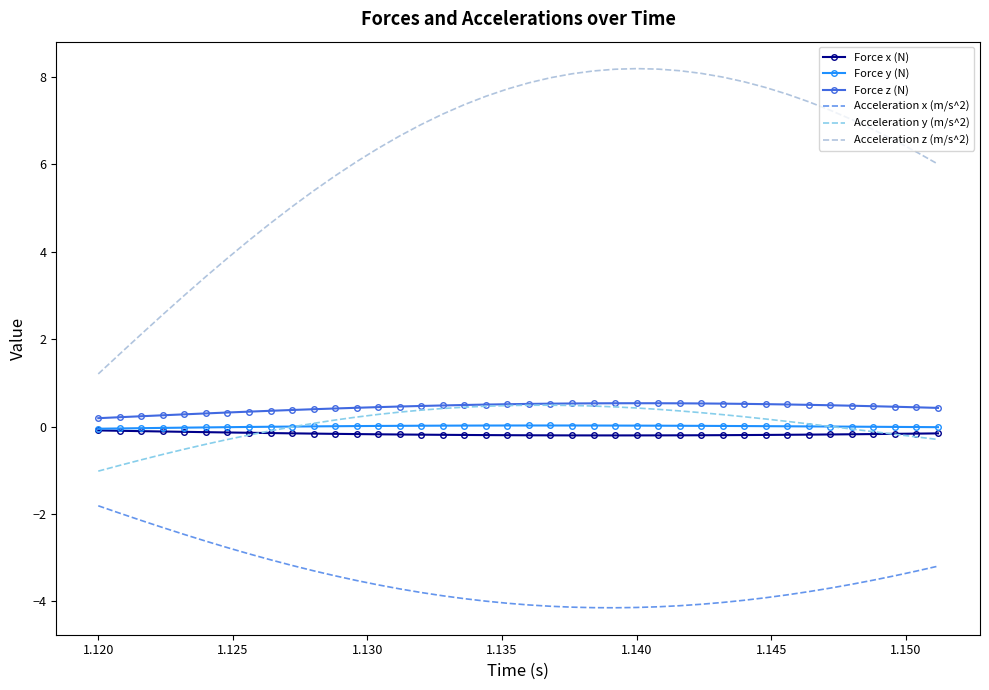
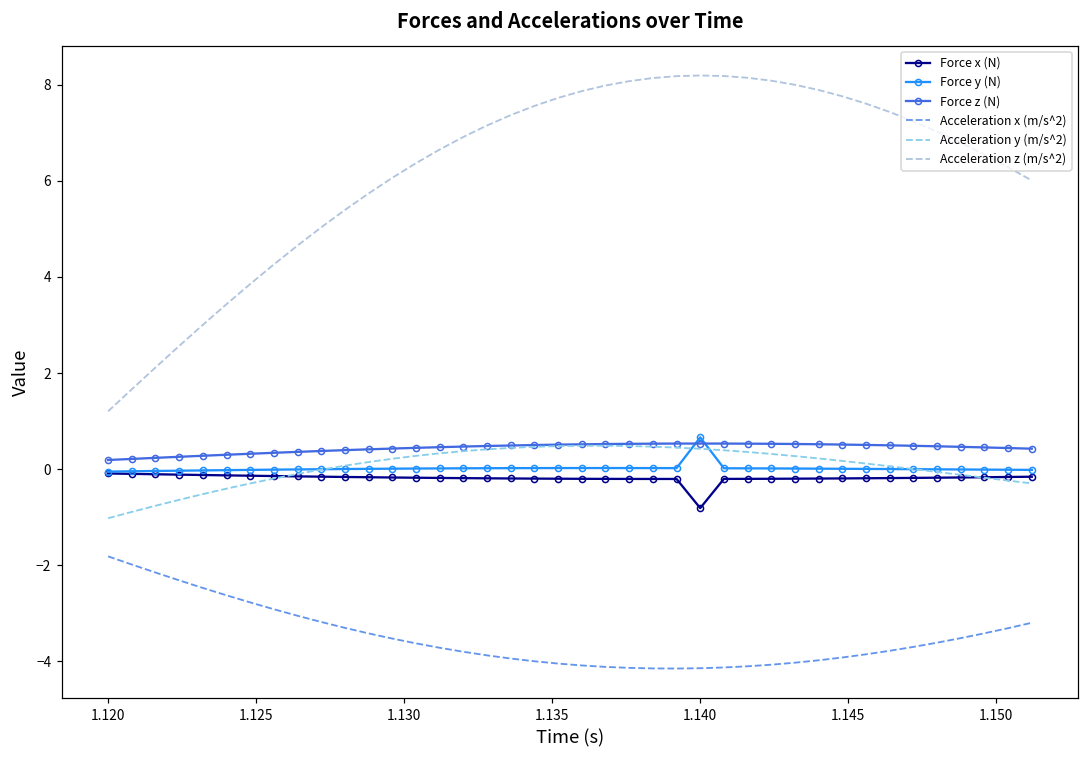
  {
    "Force x (N)": {
-     "1.140": -0.2
+     "1.140": -0.8
    },
    "Force y (N)": {
-     "1.140": 0.0
+     "1.140": 0.7
    }
  }
